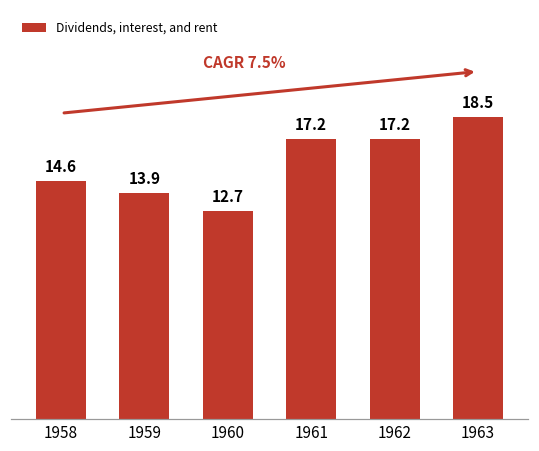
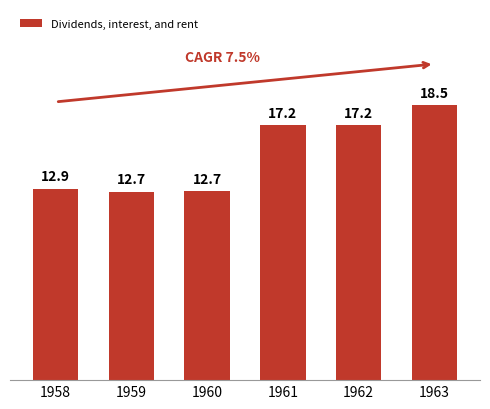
  {
-   "1958": 14.6,
-   "1959": 13.9
+   "1958": 12.9,
+   "1959": 12.7
  }
